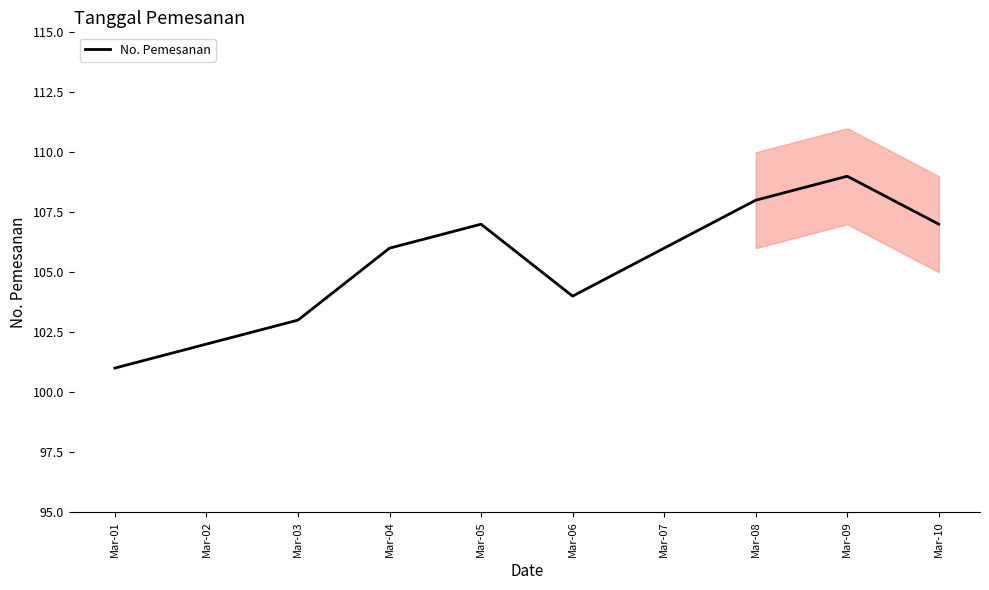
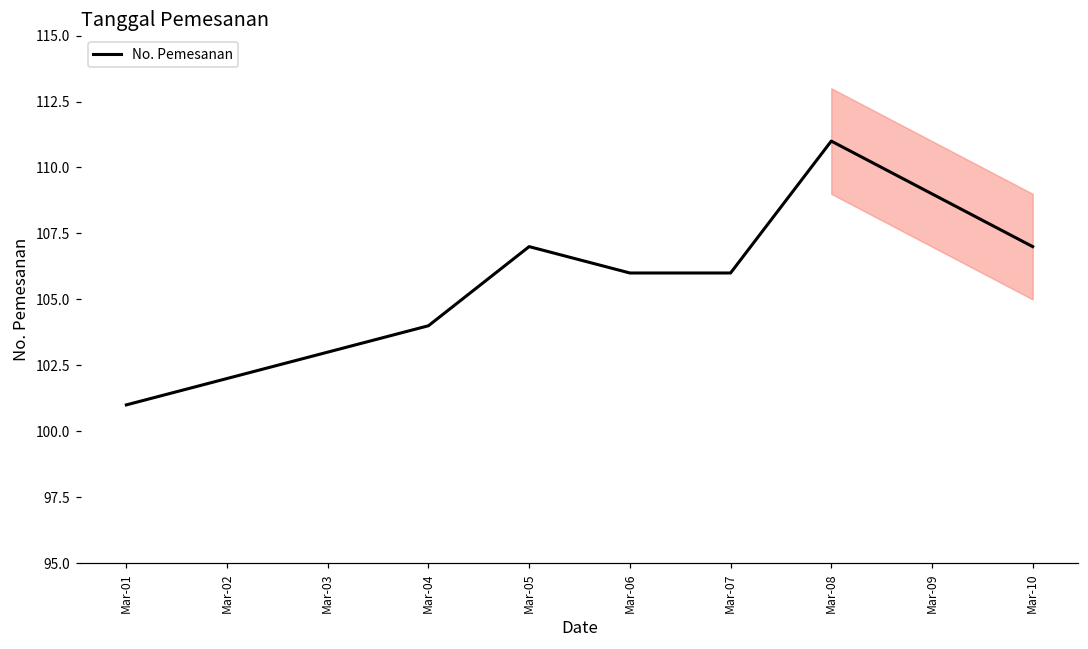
  {
    "No. Pemesanan": {
      "Mar-01": 101,
      "Mar-02": 102,
      "Mar-03": 103,
-     "Mar-04": 106,
+     "Mar-04": 104,
      "Mar-05": 107,
-     "Mar-06": 104,
+     "Mar-06": 106,
      "Mar-07": 106,
-     "Mar-08": 108,
+     "Mar-08": 111,
      "Mar-09": 109,
      "Mar-10": 107
    }
  }
